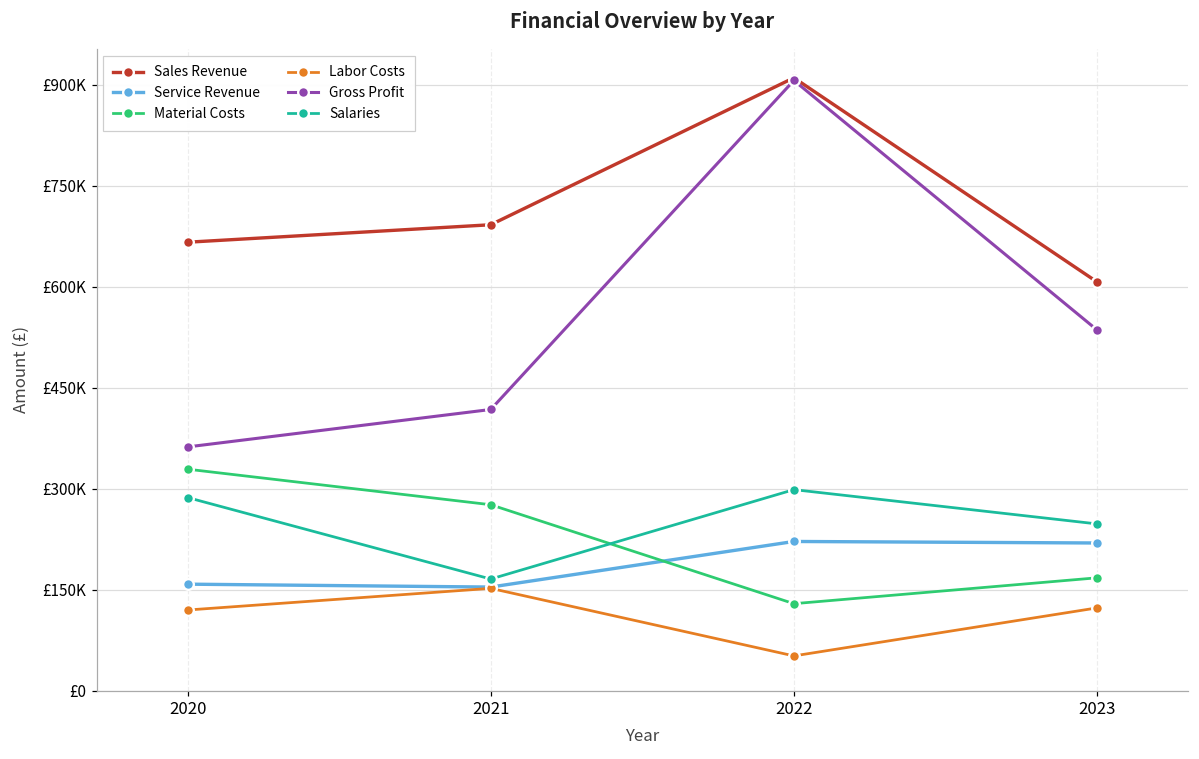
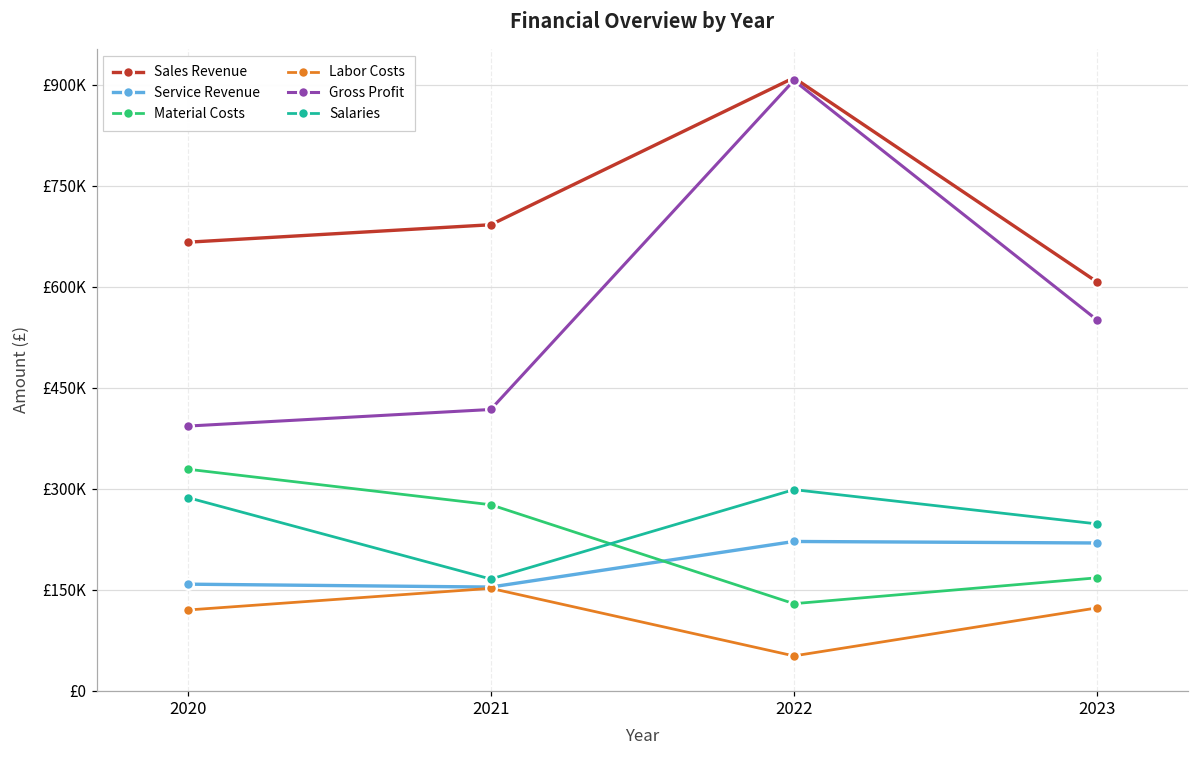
  {
    "Sales Revenue": {
      "2020": "£670000",
      "2021": "£690000",
      "2023": "£610000"
    },
    "Service Revenue": {
      "2020": "£160000",
      "2022": "£220000",
      "2023": "£220000"
    },
    "Labor Costs": {
      "2020": "£120000",
      "2022": "£50000",
      "2023": "£120000"
    },
    "Gross Profit": {
-     "2020": "£360000",
+     "2020": "£390000",
      "2021": "£420000",
-     "2023": "£540000"
+     "2023": "£550000"
    }
  }
